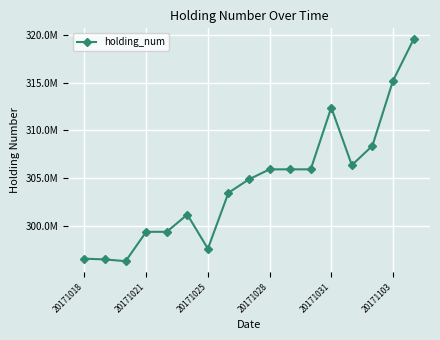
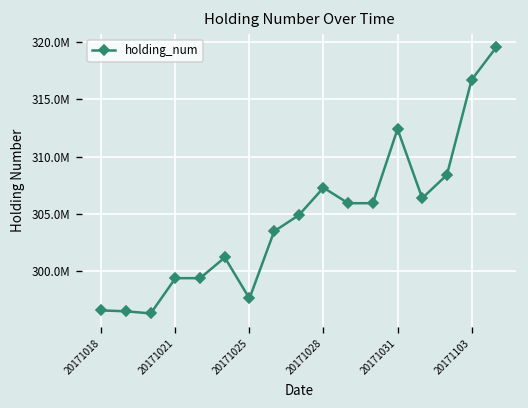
  {
    "20171018": 297000000,
    "20171021": 299000000,
    "20171025": 298000000,
-   "20171028": 306000000,
+   "20171028": 307000000,
    "20171031": 312000000,
-   "20171103": 315000000
+   "20171103": 317000000
  }
